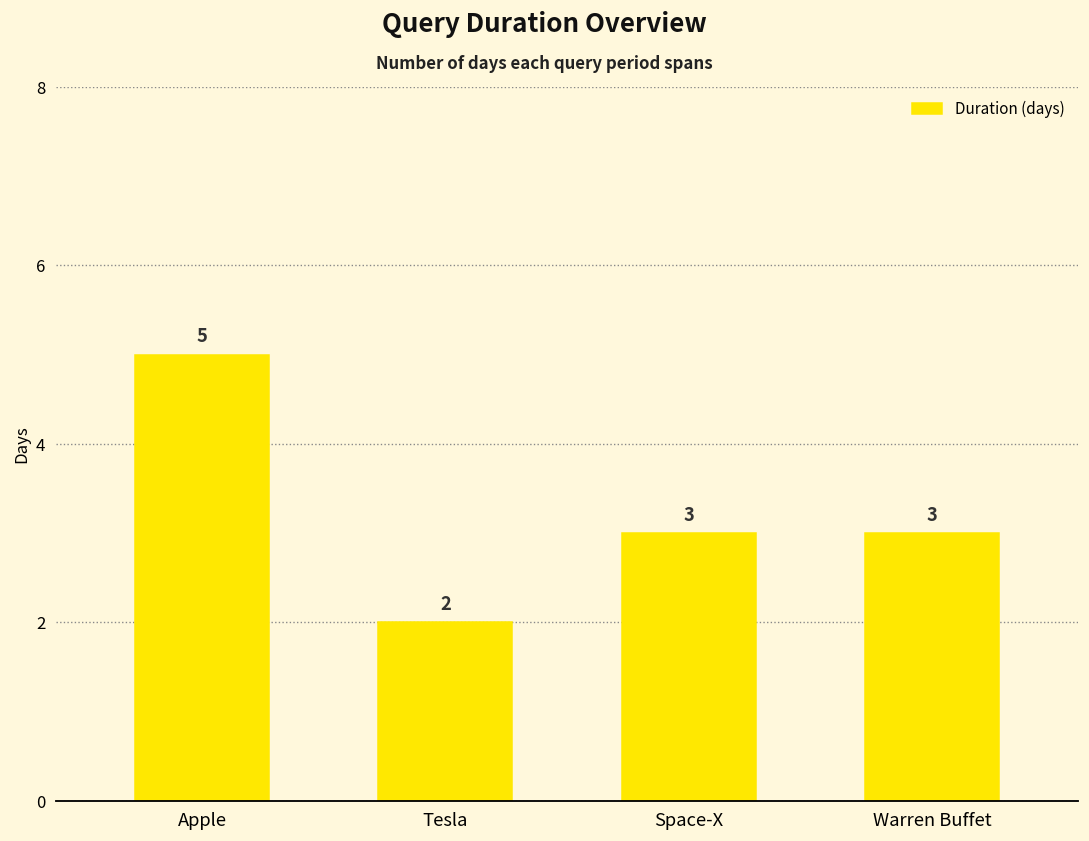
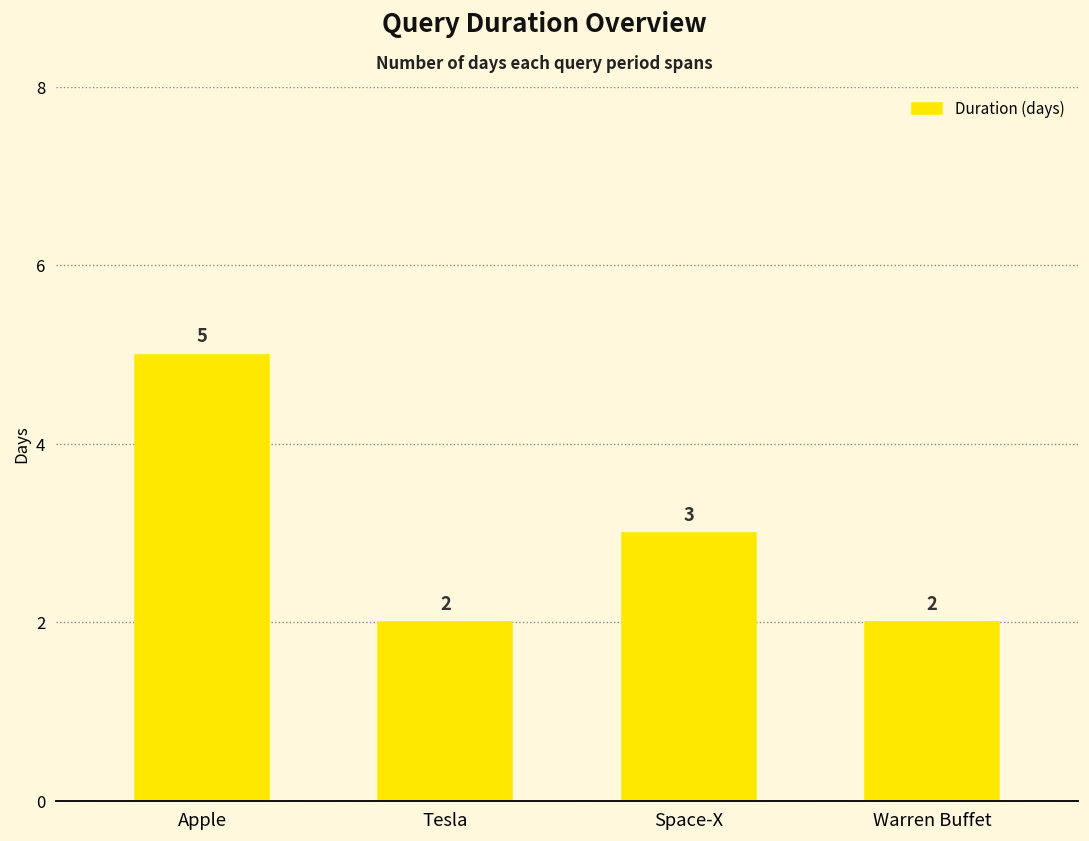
  {
    "Apple": 5,
    "Tesla": 2,
    "Space-X": 3,
-   "Warren Buffet": 3
+   "Warren Buffet": 2
  }
